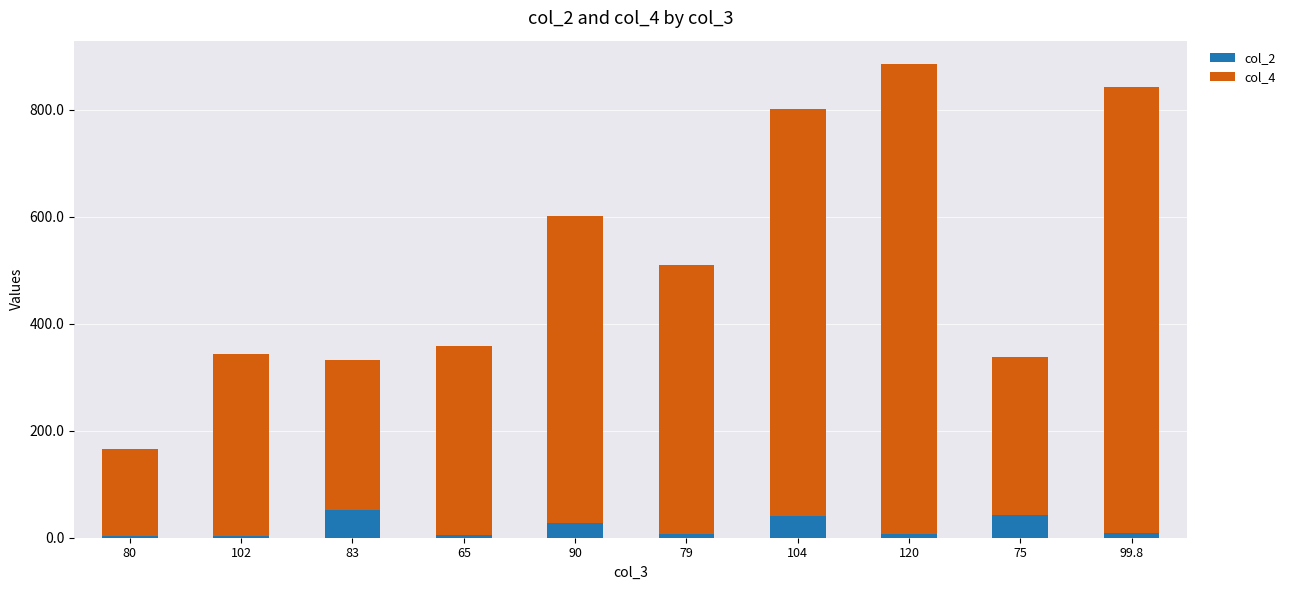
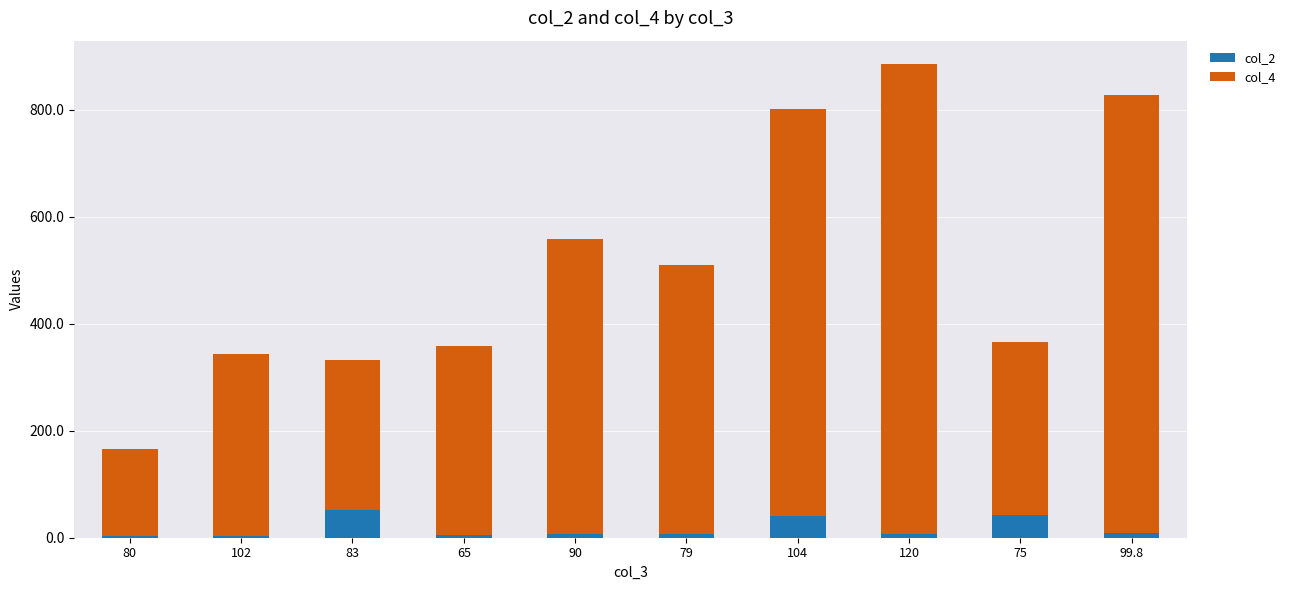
  {
    "col_2": {
      "83": 50,
      "65": 10,
-     "90": 30,
+     "90": 10,
      "79": 10,
      "104": 40,
      "120": 10,
      "75": 40,
      "99.8": 10
    },
    "col_4": {
      "80": 160,
      "102": 340,
      "83": 280,
      "65": 350,
-     "90": 570,
+     "90": 550,
      "79": 500,
      "104": 760,
      "120": 880,
-     "75": 300,
-     "99.8": 840
+     "75": 320,
+     "99.8": 820
    }
  }
